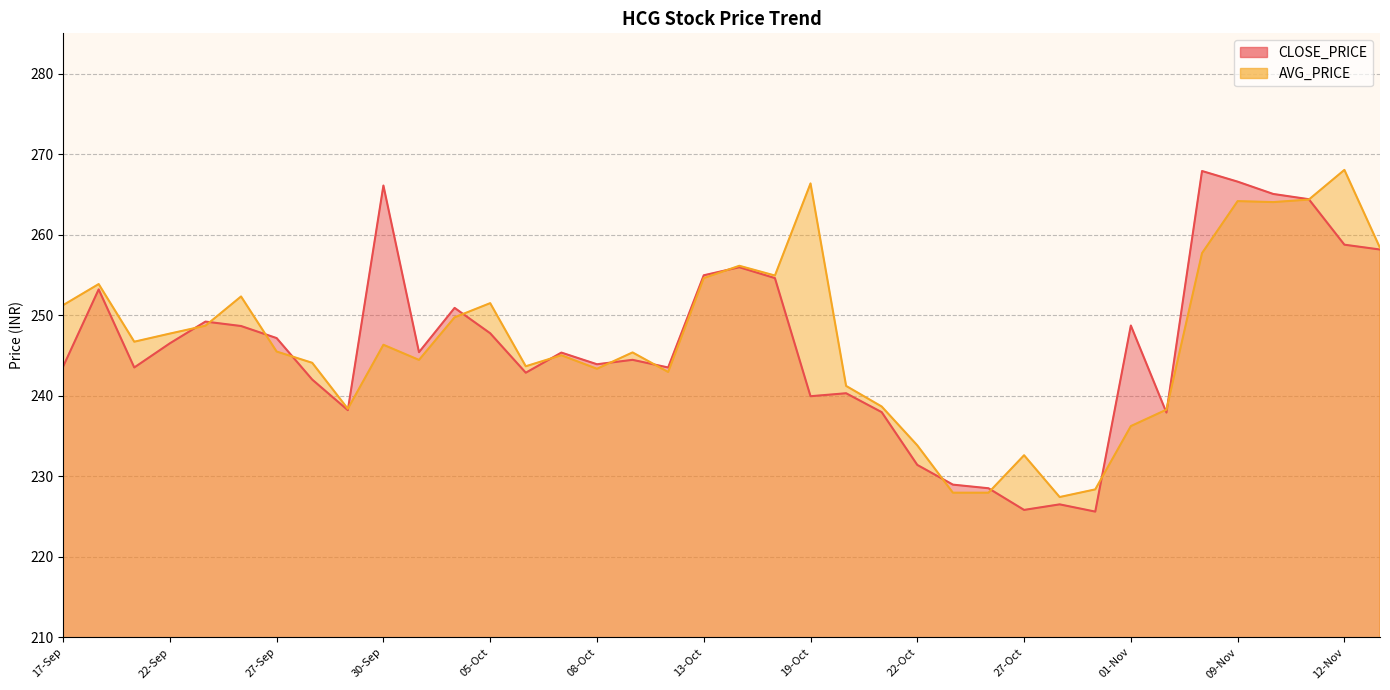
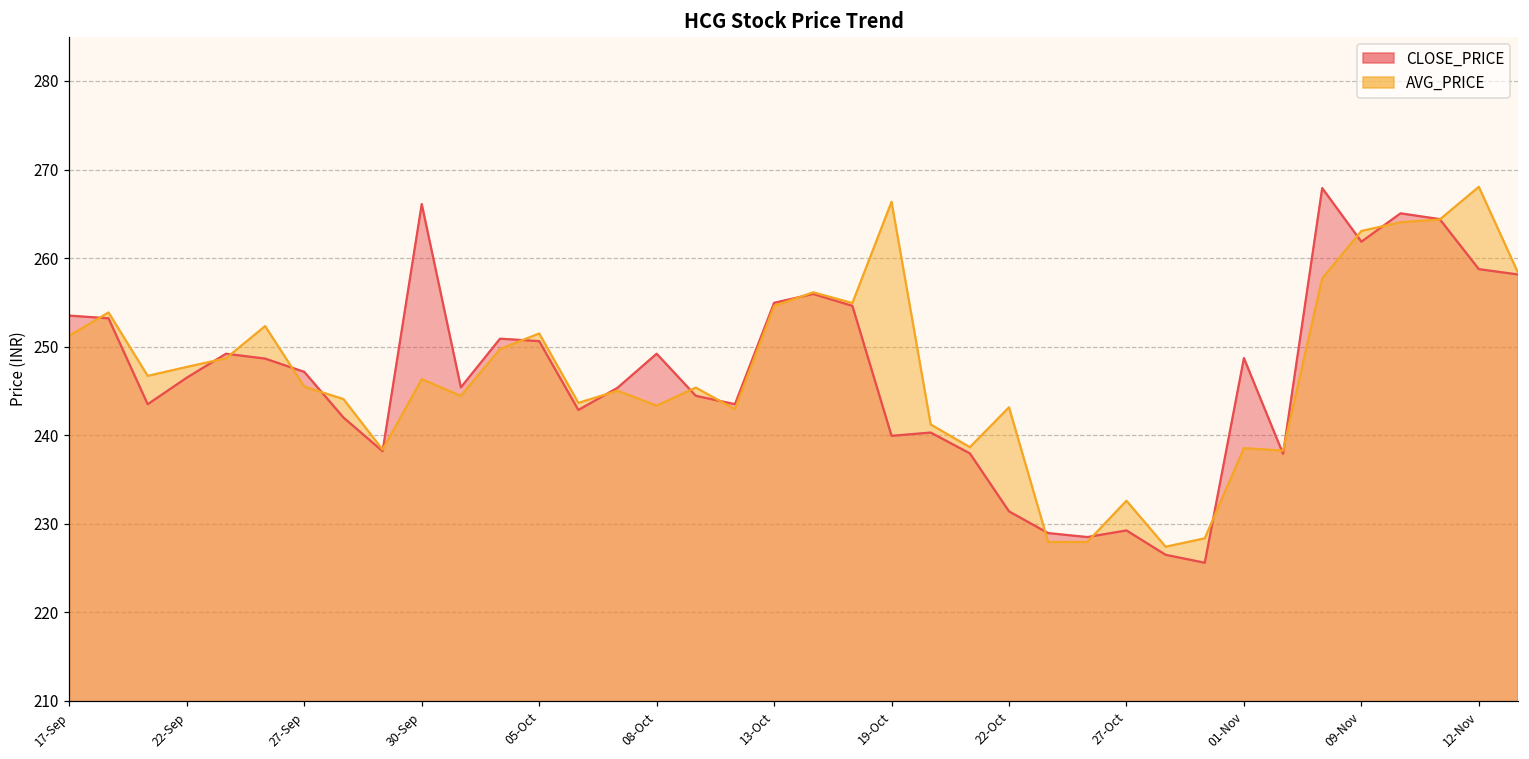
  {
    "CLOSE_PRICE": {
-     "17-Sep": 244,
+     "17-Sep": 254,
      "22-Sep": 247,
      "27-Sep": 247,
      "30-Sep": 266,
-     "05-Oct": 248,
-     "08-Oct": 244,
+     "05-Oct": 251,
+     "08-Oct": 249,
      "13-Oct": 255,
      "19-Oct": 240,
      "22-Oct": 231,
-     "27-Oct": 226,
+     "27-Oct": 229,
      "01-Nov": 249,
-     "09-Nov": 267,
+     "09-Nov": 262,
      "12-Nov": 259
    },
    "AVG_PRICE": {
      "17-Sep": 251,
      "22-Sep": 248,
      "27-Sep": 245,
      "30-Sep": 246,
      "05-Oct": 251,
      "08-Oct": 243,
      "13-Oct": 255,
      "19-Oct": 266,
-     "22-Oct": 234,
+     "22-Oct": 243,
      "27-Oct": 233,
-     "01-Nov": 236,
-     "09-Nov": 264,
+     "01-Nov": 239,
+     "09-Nov": 263,
      "12-Nov": 268
    }
  }
